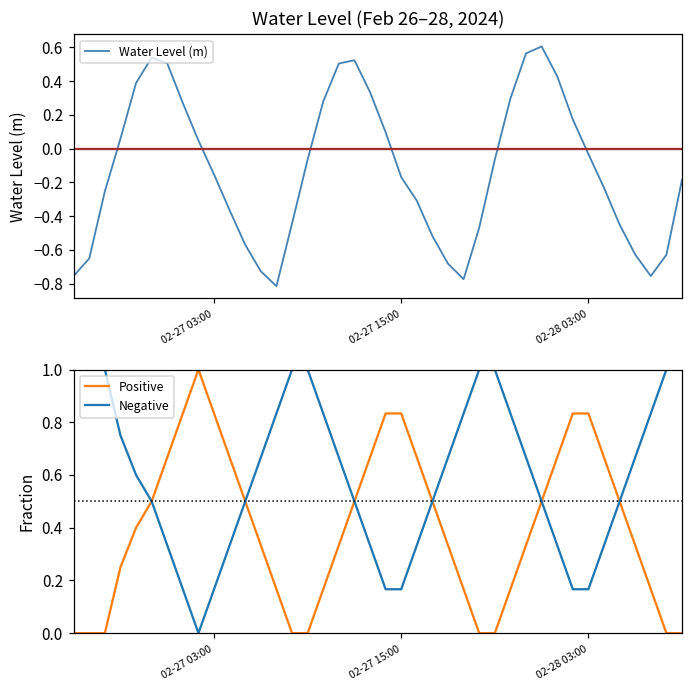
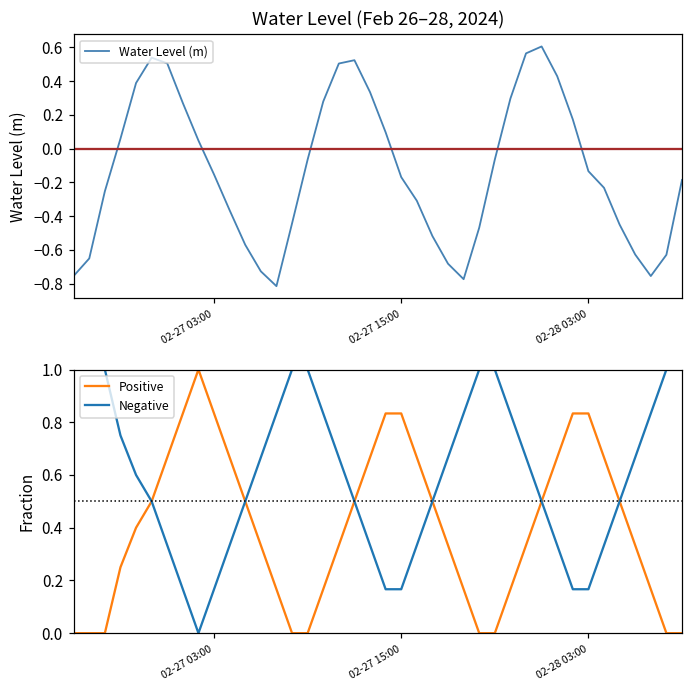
  {
    "Water Level (Feb 26–28, 2024)": {
      "02-27 03:00": -0.15,
      "02-27 15:00": -0.17,
-     "02-28 03:00": -0.03
+     "02-28 03:00": -0.13
    }
  }
